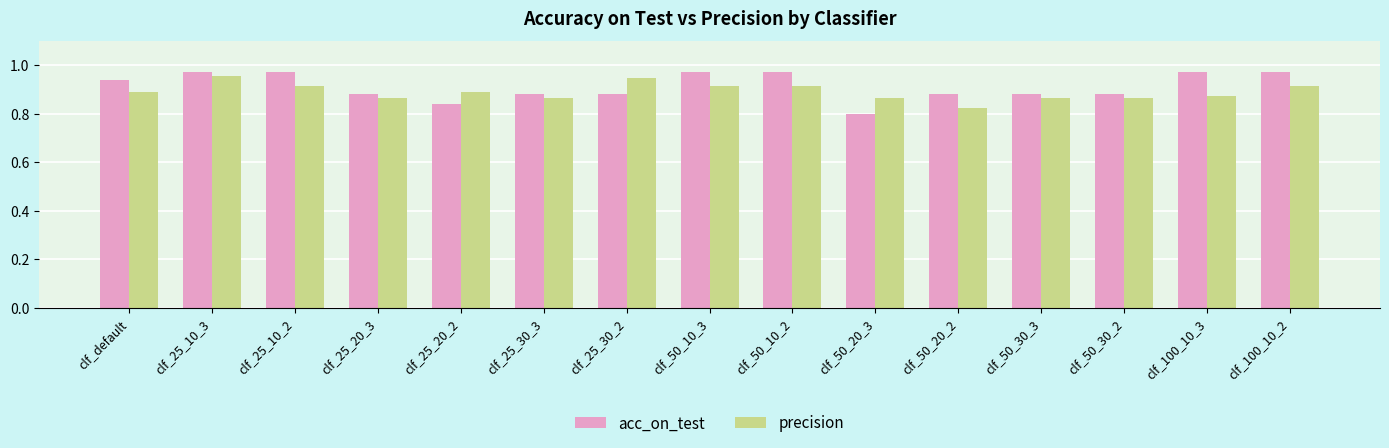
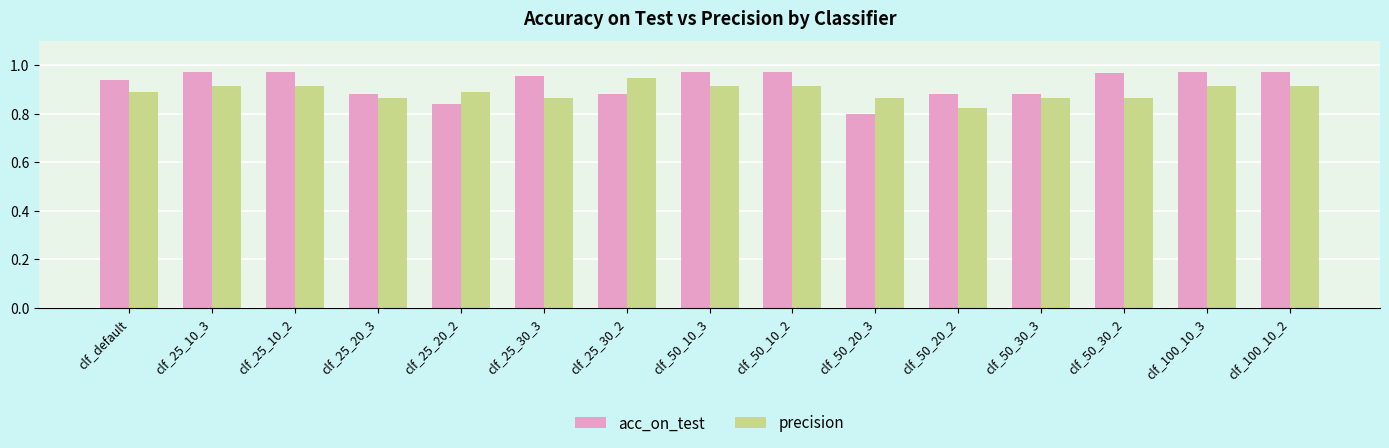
  {
    "acc_on_test": {
      "clf_default": 0.94,
      "clf_25_10_3": 0.97,
      "clf_25_10_2": 0.97,
      "clf_25_20_3": 0.88,
      "clf_25_20_2": 0.84,
-     "clf_25_30_3": 0.88,
+     "clf_25_30_3": 0.96,
      "clf_25_30_2": 0.88,
      "clf_50_10_3": 0.97,
      "clf_50_10_2": 0.97,
      "clf_50_20_3": 0.80,
      "clf_50_20_2": 0.88,
      "clf_50_30_3": 0.88,
-     "clf_50_30_2": 0.88,
+     "clf_50_30_2": 0.97,
      "clf_100_10_3": 0.97,
      "clf_100_10_2": 0.97
    },
    "precision": {
      "clf_default": 0.89,
-     "clf_25_10_3": 0.96,
+     "clf_25_10_3": 0.92,
      "clf_25_10_2": 0.92,
      "clf_25_20_3": 0.87,
      "clf_25_20_2": 0.89,
      "clf_25_30_3": 0.87,
      "clf_25_30_2": 0.95,
      "clf_50_10_3": 0.92,
      "clf_50_10_2": 0.92,
      "clf_50_20_3": 0.87,
      "clf_50_20_2": 0.82,
      "clf_50_30_3": 0.87,
      "clf_50_30_2": 0.87,
-     "clf_100_10_3": 0.87,
+     "clf_100_10_3": 0.92,
      "clf_100_10_2": 0.92
    }
  }
